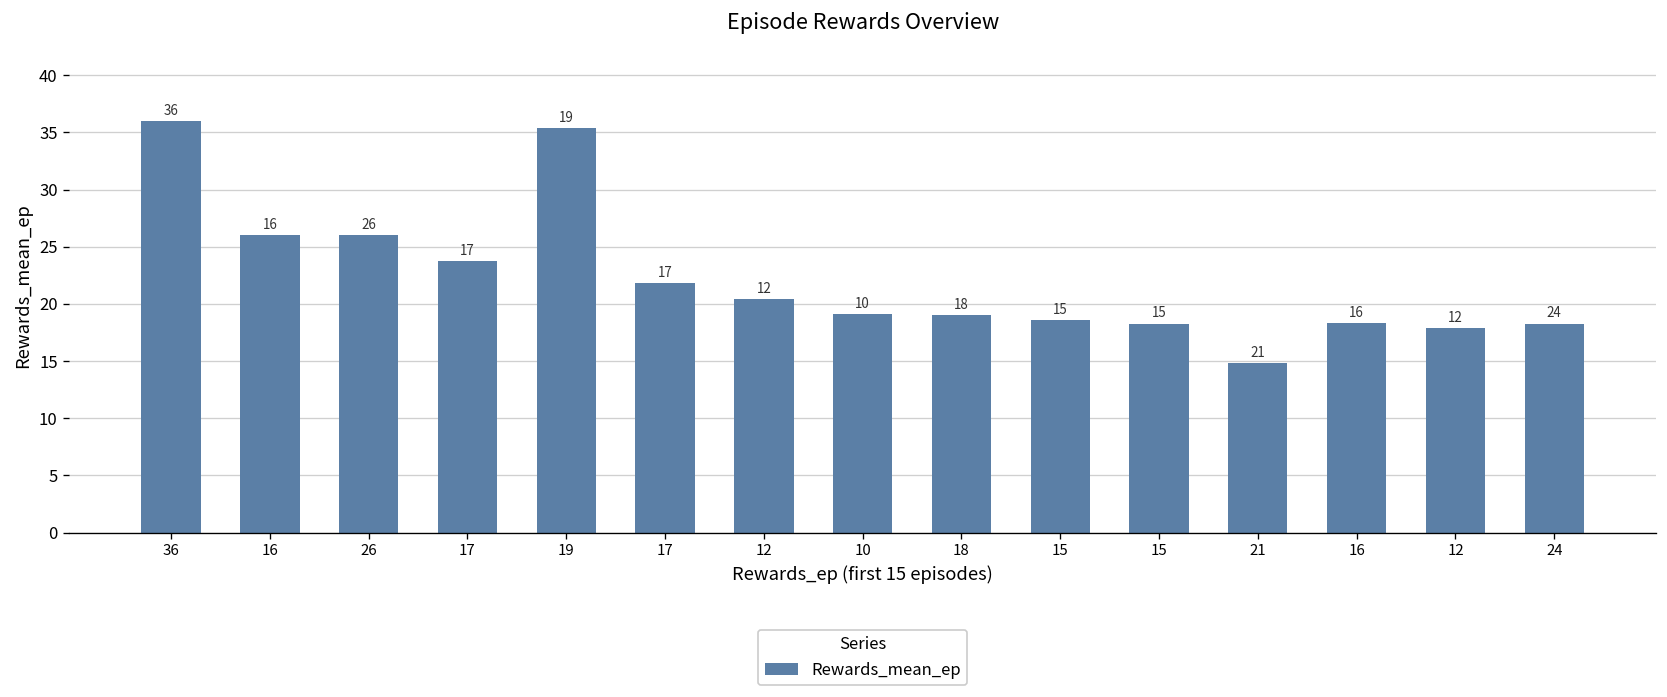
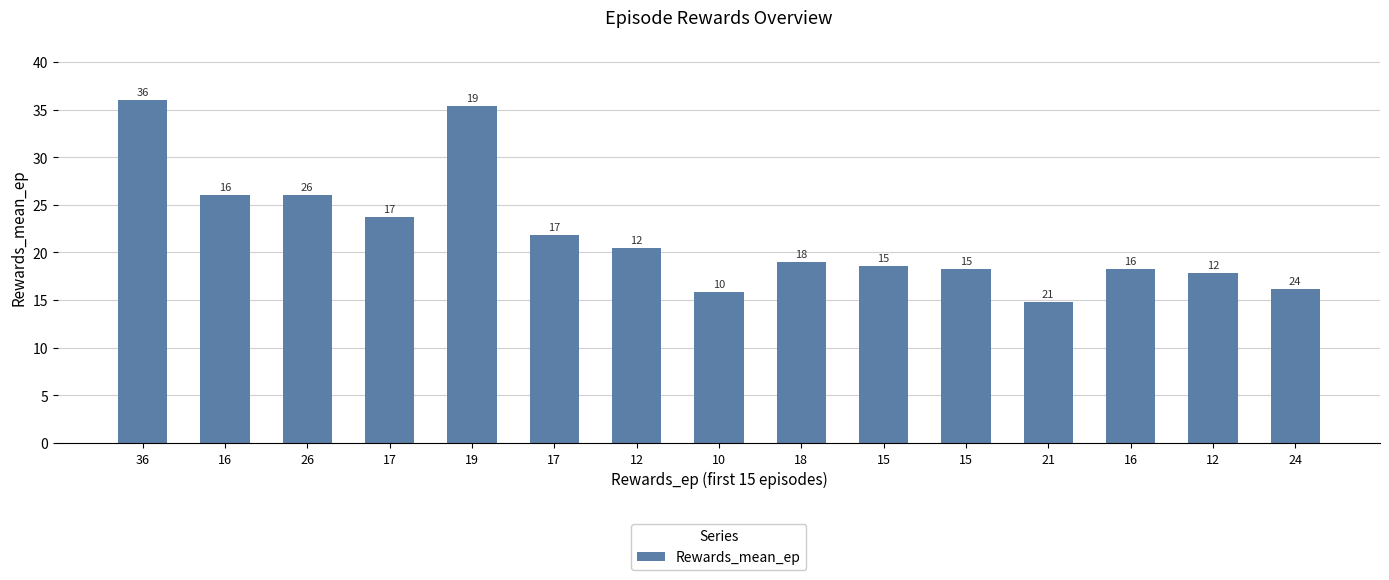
  {
-   "10": 19,
-   "24": 18
+   "10": 16,
+   "24": 16
  }
